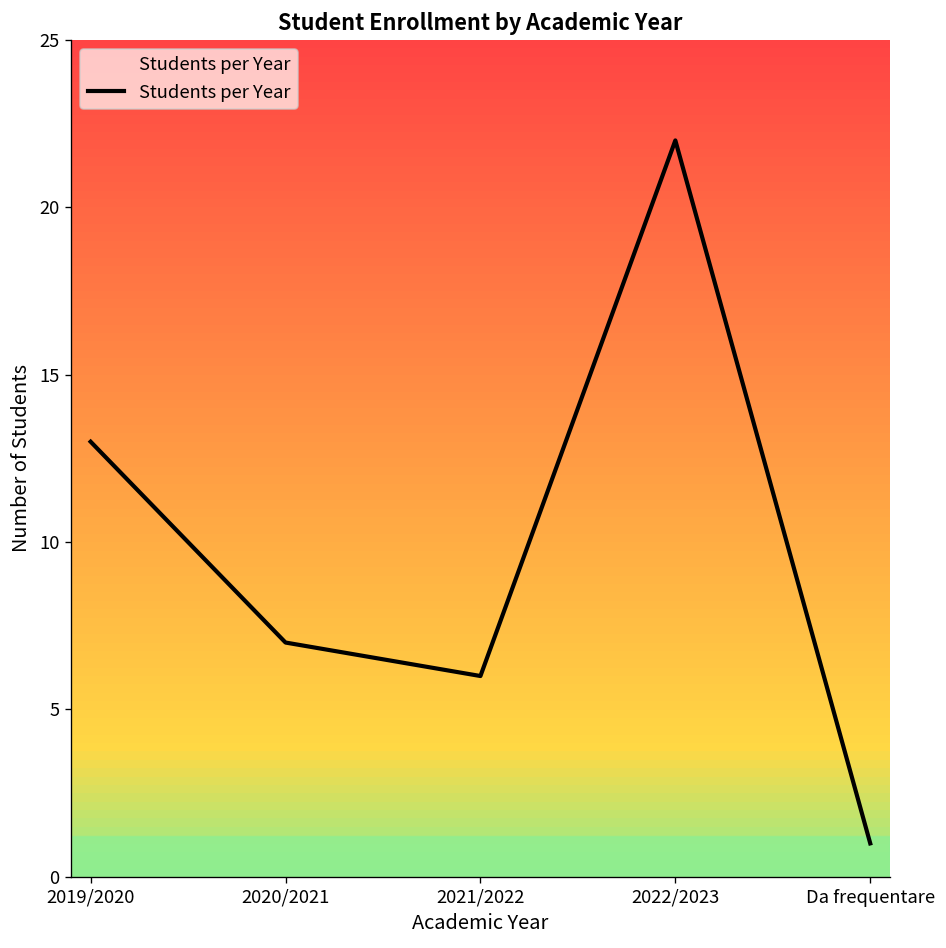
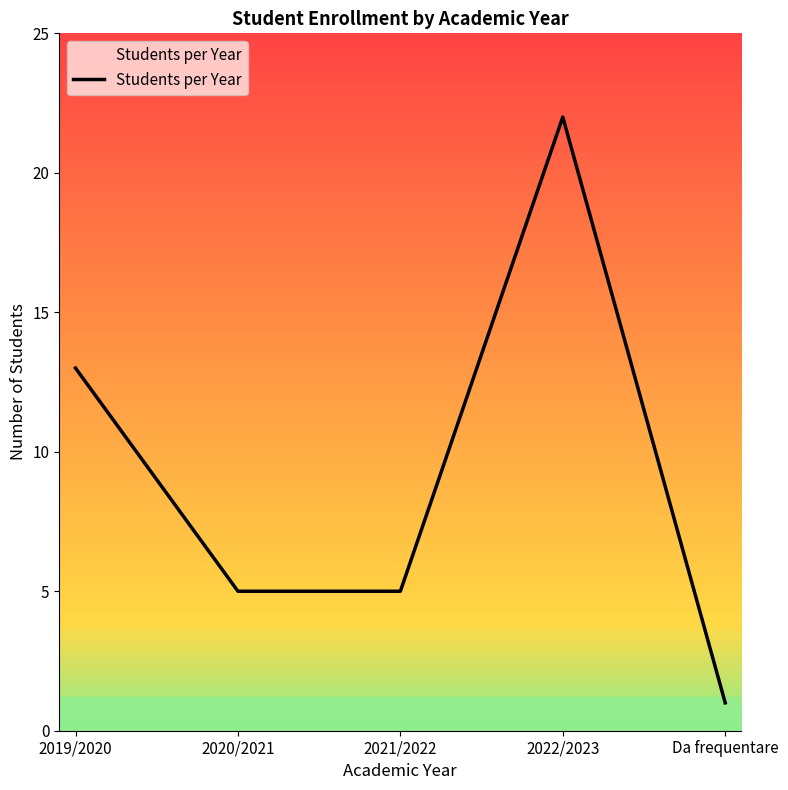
  {
    "2019/2020": 13,
-   "2020/2021": 7,
-   "2021/2022": 6,
+   "2020/2021": 5,
+   "2021/2022": 5,
    "2022/2023": 22
  }
